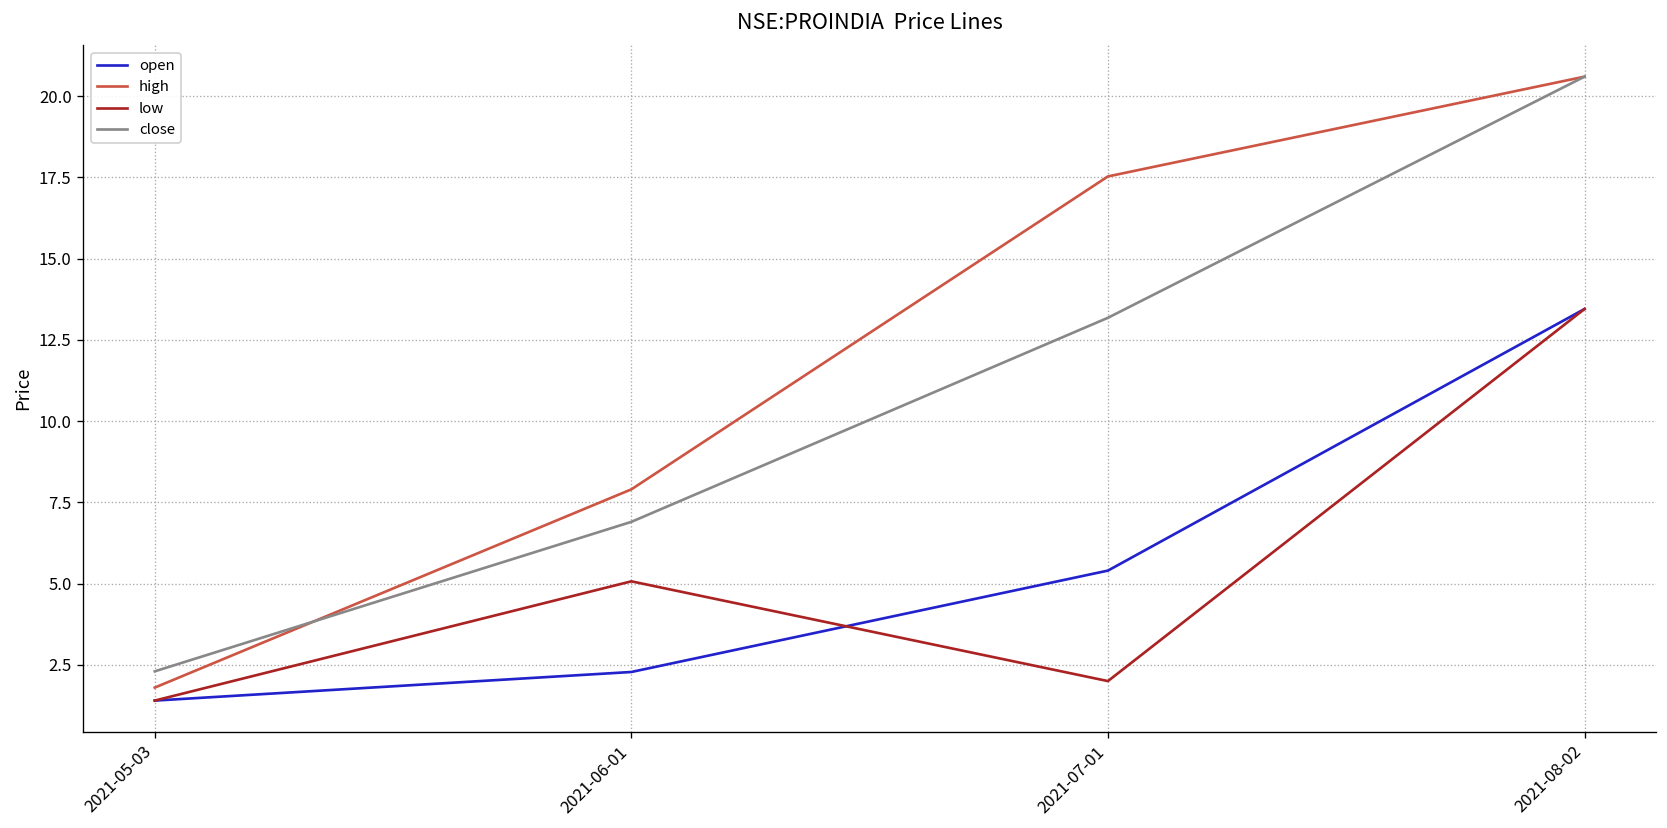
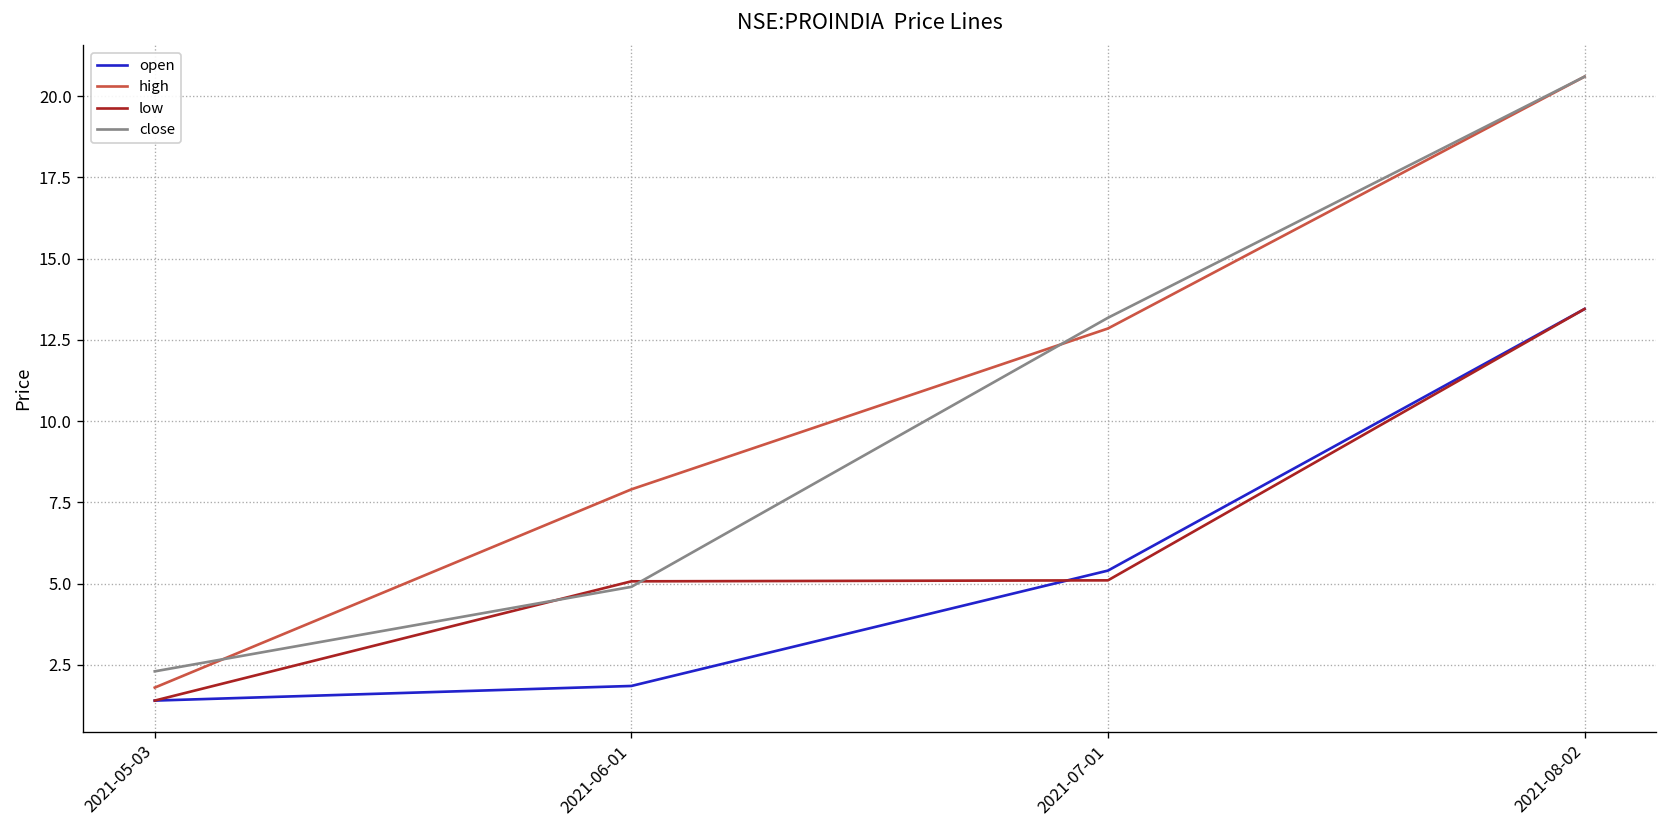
  {
    "open": {
-     "2021-06-01": 2.3,
+     "2021-06-01": 1.9,
      "2021-07-01": 5.4
    },
    "high": {
      "2021-05-03": 1.8,
      "2021-06-01": 7.9,
-     "2021-07-01": 17.5
+     "2021-07-01": 12.9
    },
    "low": {
      "2021-06-01": 5.1,
-     "2021-07-01": 2.0
+     "2021-07-01": 5.1
    },
    "close": {
      "2021-05-03": 2.3,
-     "2021-06-01": 6.9,
+     "2021-06-01": 4.9,
      "2021-07-01": 13.2
    }
  }
